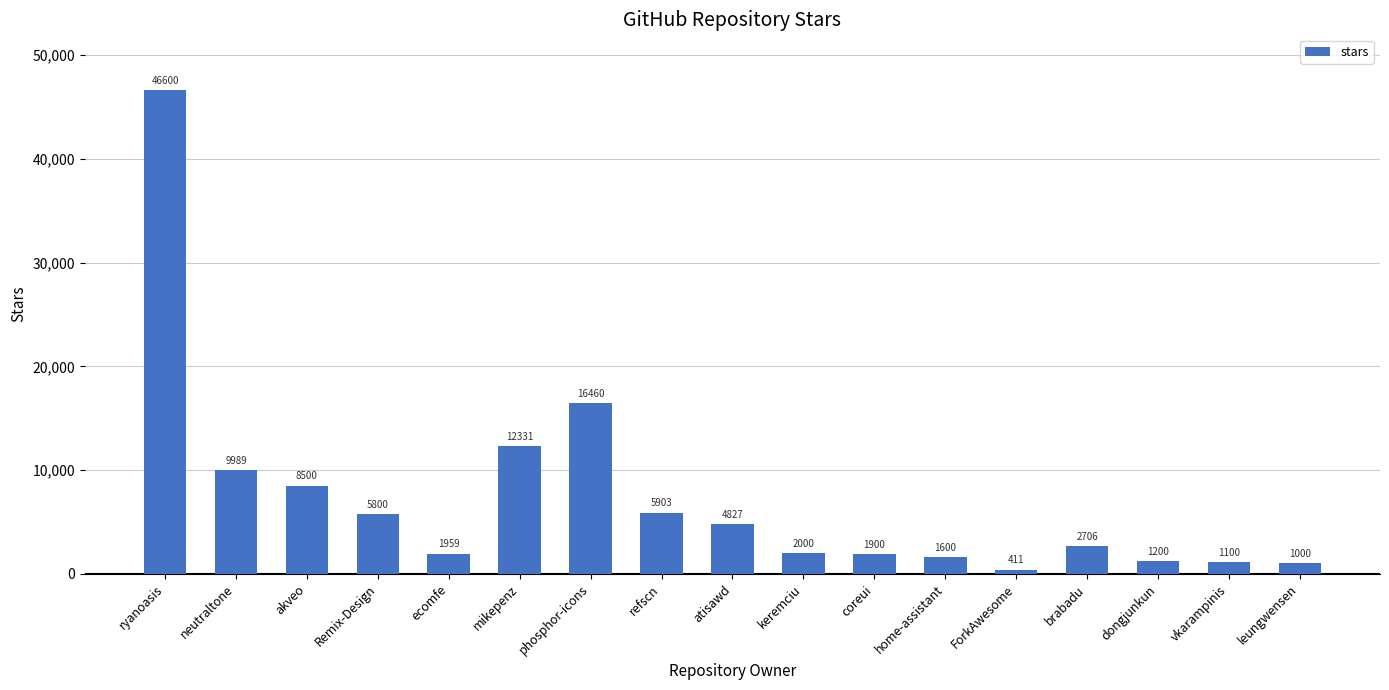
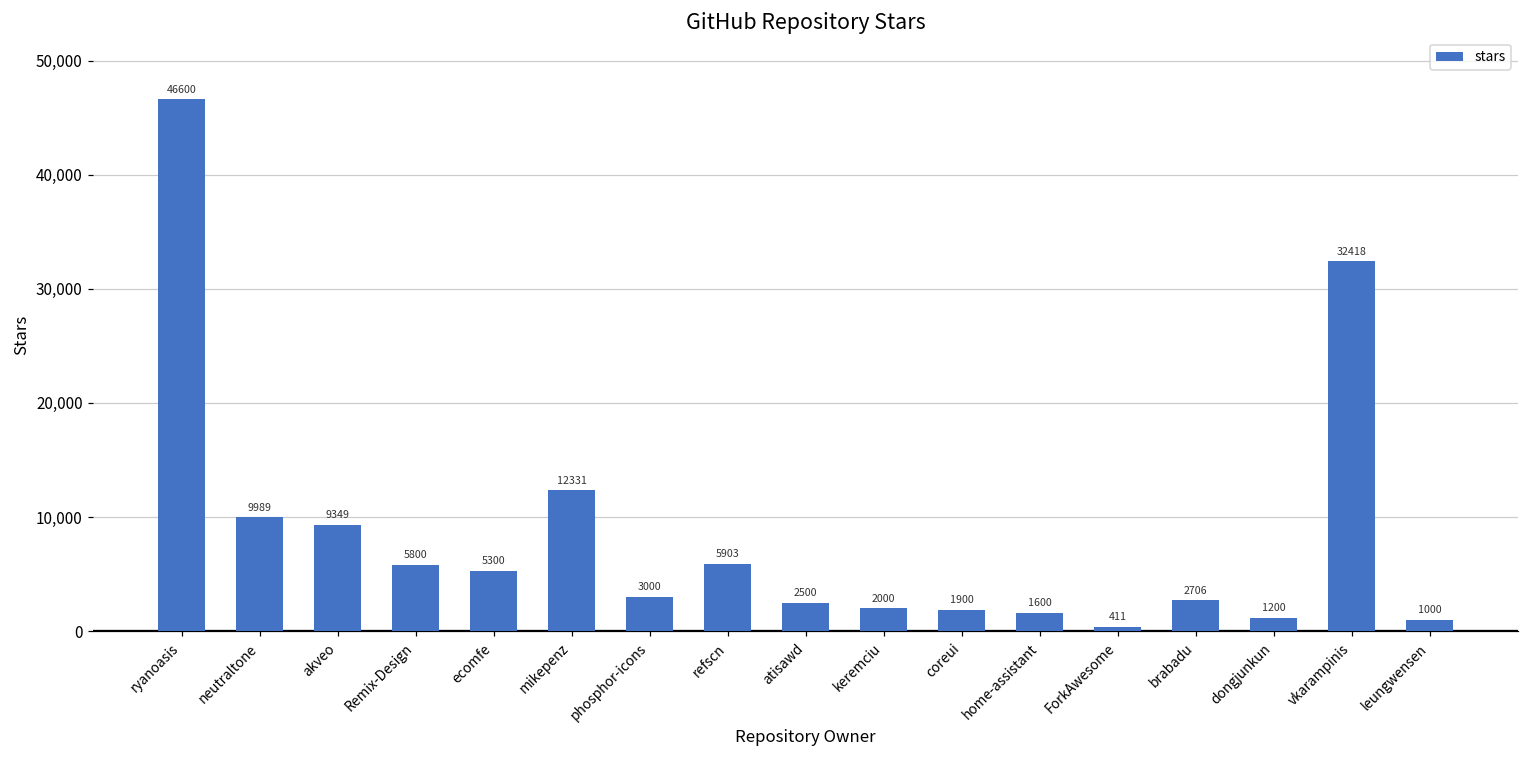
  {
    "ryanoasis": 46600,
    "neutraltone": 9989,
-   "akveo": 8500,
+   "akveo": 9349,
    "Remix-Design": 5800,
-   "ecomfe": 1959,
+   "ecomfe": 5300,
    "mikepenz": 12331,
-   "phosphor-icons": 16460,
+   "phosphor-icons": 3000,
    "refscn": 5903,
-   "atisawd": 4827,
+   "atisawd": 2500,
    "keremciu": 2000,
    "coreui": 1900,
    "home-assistant": 1600,
    "ForkAwesome": 411,
    "brabadu": 2706,
    "dongjunkun": 1200,
-   "vkarampinis": 1100,
+   "vkarampinis": 32418,
    "leungwensen": 1000
  }
